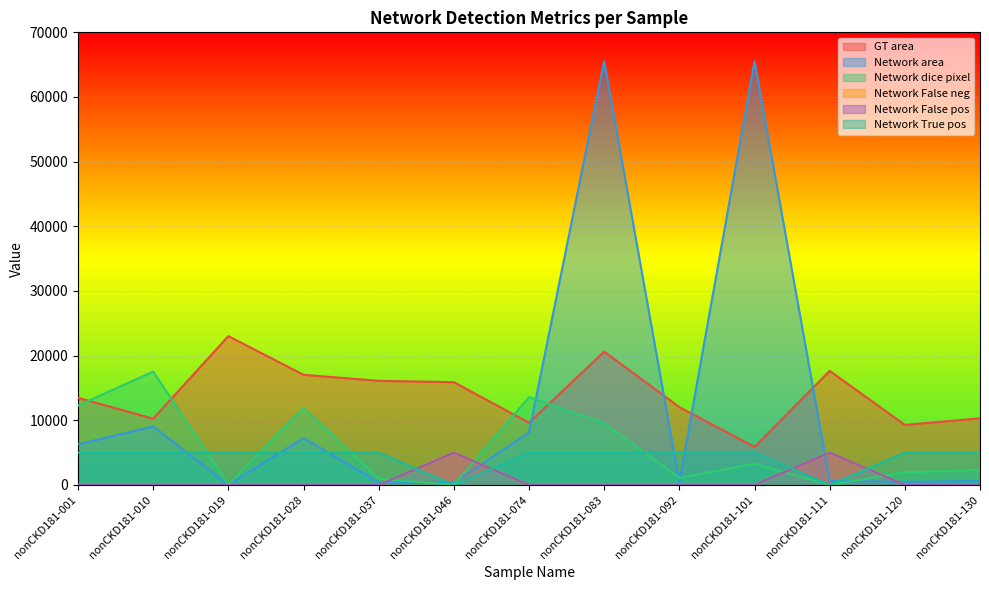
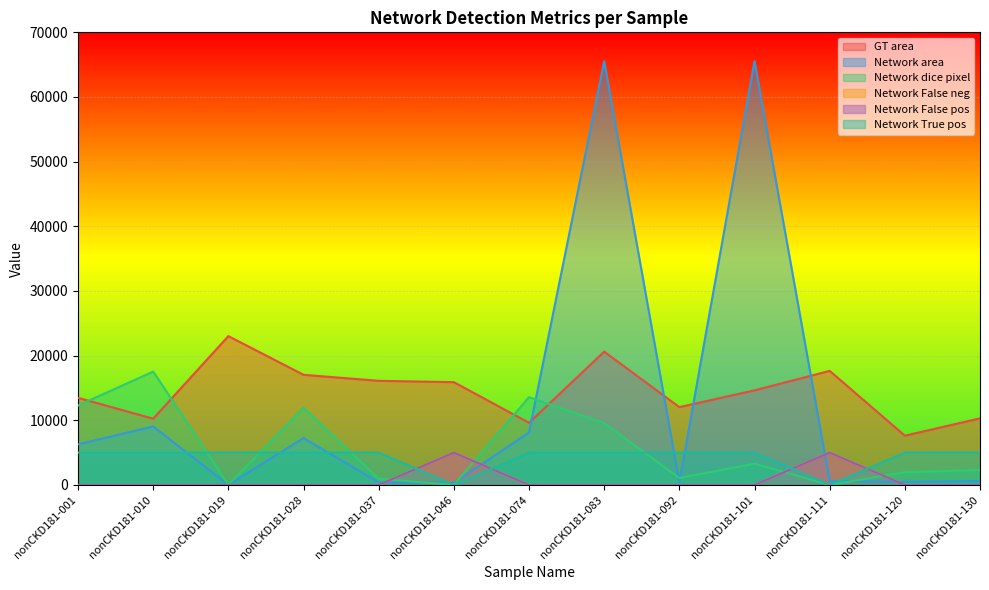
  {
    "GT area": {
      "nonCKD181-001": 13000,
      "nonCKD181-010": 10000,
      "nonCKD181-019": 23000,
      "nonCKD181-028": 17000,
      "nonCKD181-037": 16000,
      "nonCKD181-046": 16000,
      "nonCKD181-074": 10000,
      "nonCKD181-083": 21000,
      "nonCKD181-092": 12000,
-     "nonCKD181-101": 6000,
+     "nonCKD181-101": 15000,
      "nonCKD181-111": 18000,
-     "nonCKD181-120": 9000,
+     "nonCKD181-120": 8000,
      "nonCKD181-130": 10000
    },
    "Network False pos": {
      "nonCKD181-001": 0,
      "nonCKD181-010": 0,
      "nonCKD181-028": 0,
      "nonCKD181-037": 0,
      "nonCKD181-046": 5000,
      "nonCKD181-074": 0,
      "nonCKD181-083": 0,
      "nonCKD181-092": 0,
      "nonCKD181-101": 0,
      "nonCKD181-111": 5000,
      "nonCKD181-120": 0,
      "nonCKD181-130": 0
    }
  }
